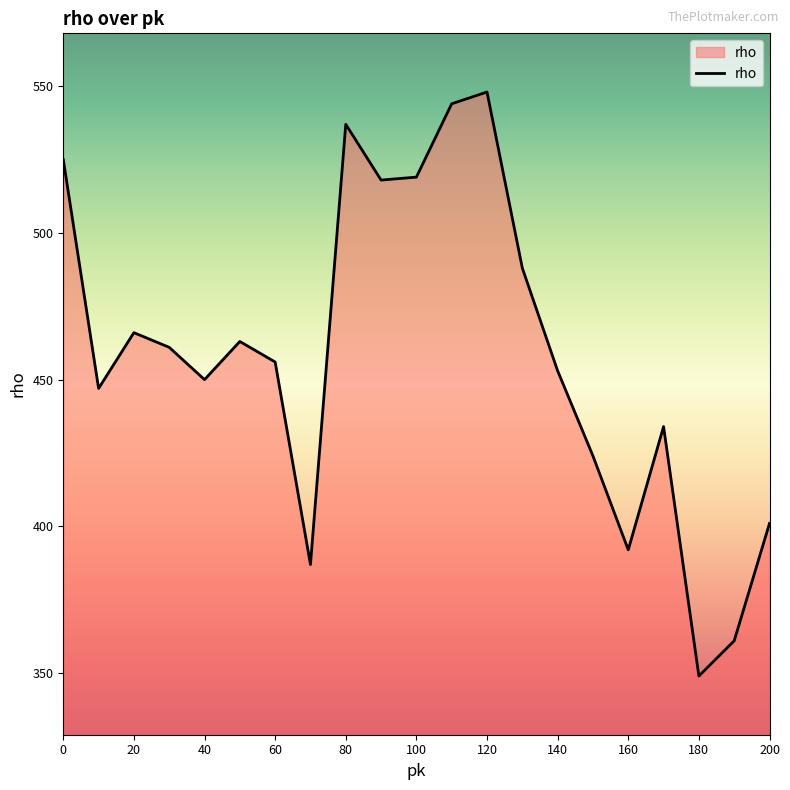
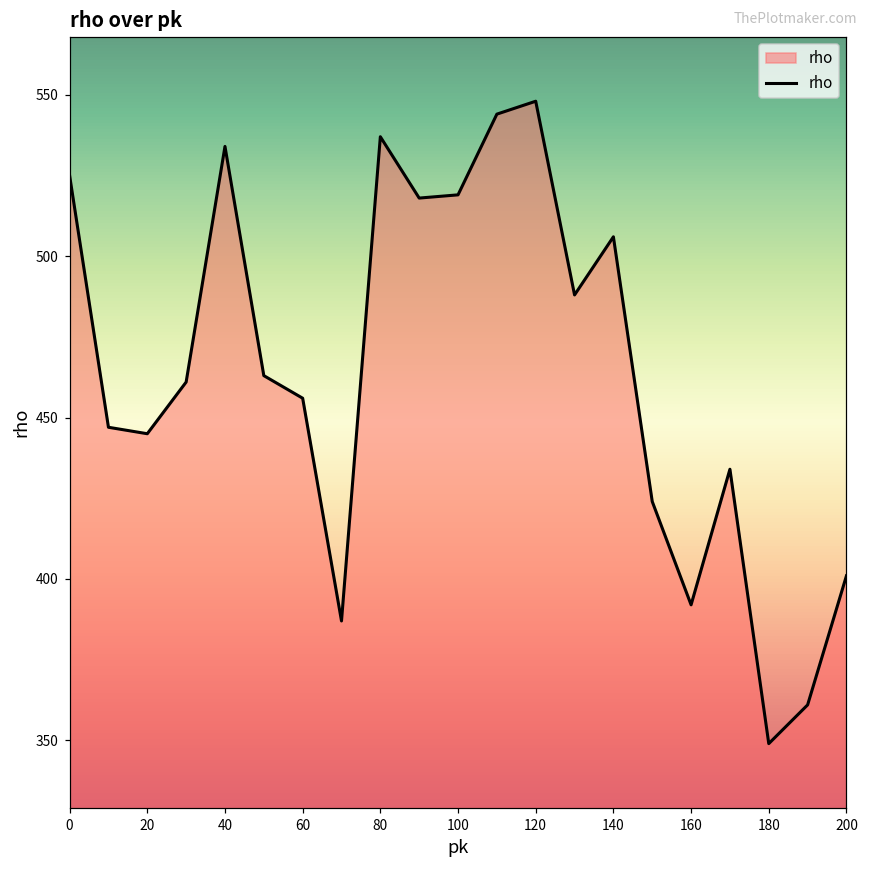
  {
    "0": 525,
-   "20": 466,
-   "40": 450,
+   "20": 445,
+   "40": 534,
    "60": 456,
    "80": 537,
    "100": 519,
    "120": 548,
-   "140": 453,
+   "140": 506,
    "160": 392,
    "180": 349,
    "200": 401
  }
